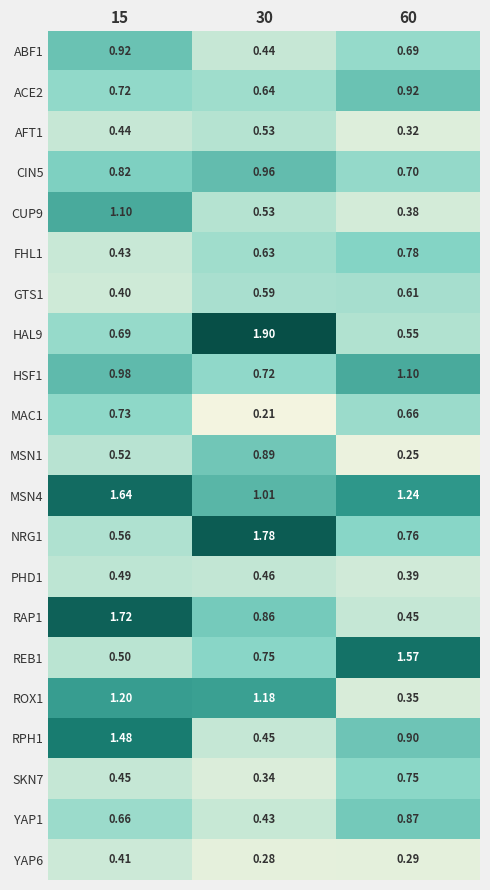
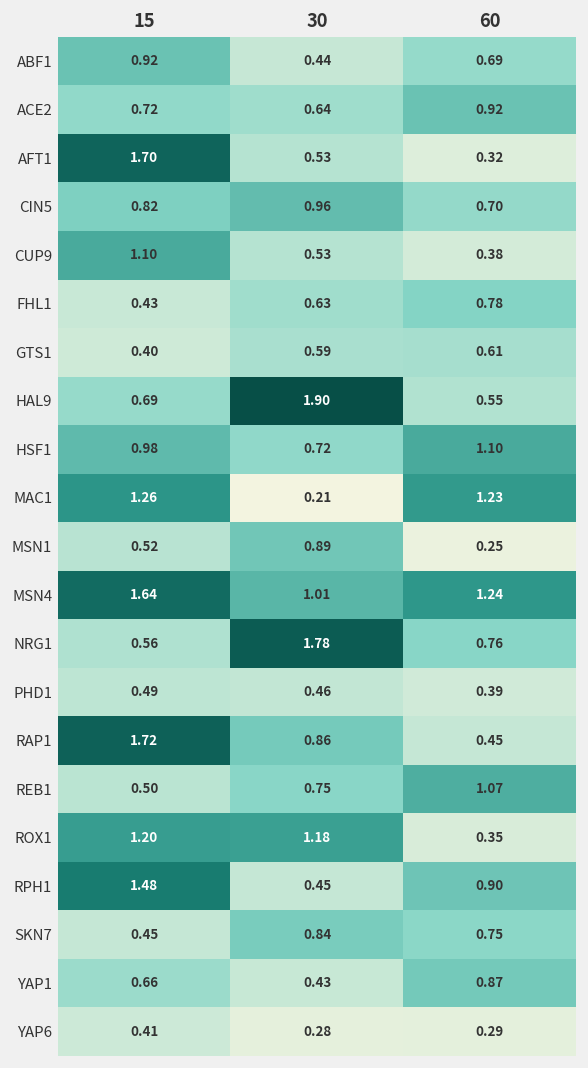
  {
    "ABF1": {
      "15": 0.92,
      "30": 0.44,
      "60": 0.69
    },
    "ACE2": {
      "15": 0.72,
      "30": 0.64,
      "60": 0.92
    },
    "AFT1": {
-     "15": 0.44,
+     "15": 1.70,
      "30": 0.53,
      "60": 0.32
    },
    "CIN5": {
      "15": 0.82,
      "30": 0.96,
      "60": 0.70
    },
    "CUP9": {
      "15": 1.10,
      "30": 0.53,
      "60": 0.38
    },
    "FHL1": {
      "15": 0.43,
      "30": 0.63,
      "60": 0.78
    },
    "GTS1": {
      "15": 0.40,
      "30": 0.59,
      "60": 0.61
    },
    "HAL9": {
      "15": 0.69,
      "30": 1.90,
      "60": 0.55
    },
    "HSF1": {
      "15": 0.98,
      "30": 0.72,
      "60": 1.10
    },
    "MAC1": {
-     "15": 0.73,
+     "15": 1.26,
      "30": 0.21,
-     "60": 0.66
+     "60": 1.23
    },
    "MSN1": {
      "15": 0.52,
      "30": 0.89,
      "60": 0.25
    },
    "MSN4": {
      "15": 1.64,
      "30": 1.01,
      "60": 1.24
    },
    "NRG1": {
      "15": 0.56,
      "30": 1.78,
      "60": 0.76
    },
    "PHD1": {
      "15": 0.49,
      "30": 0.46,
      "60": 0.39
    },
    "RAP1": {
      "15": 1.72,
      "30": 0.86,
      "60": 0.45
    },
    "REB1": {
      "15": 0.50,
      "30": 0.75,
-     "60": 1.57
+     "60": 1.07
    },
    "ROX1": {
      "15": 1.20,
      "30": 1.18,
      "60": 0.35
    },
    "RPH1": {
      "15": 1.48,
      "30": 0.45,
      "60": 0.90
    },
    "SKN7": {
      "15": 0.45,
-     "30": 0.34,
+     "30": 0.84,
      "60": 0.75
    },
    "YAP1": {
      "15": 0.66,
      "30": 0.43,
      "60": 0.87
    },
    "YAP6": {
      "15": 0.41,
      "30": 0.28,
      "60": 0.29
    }
  }
